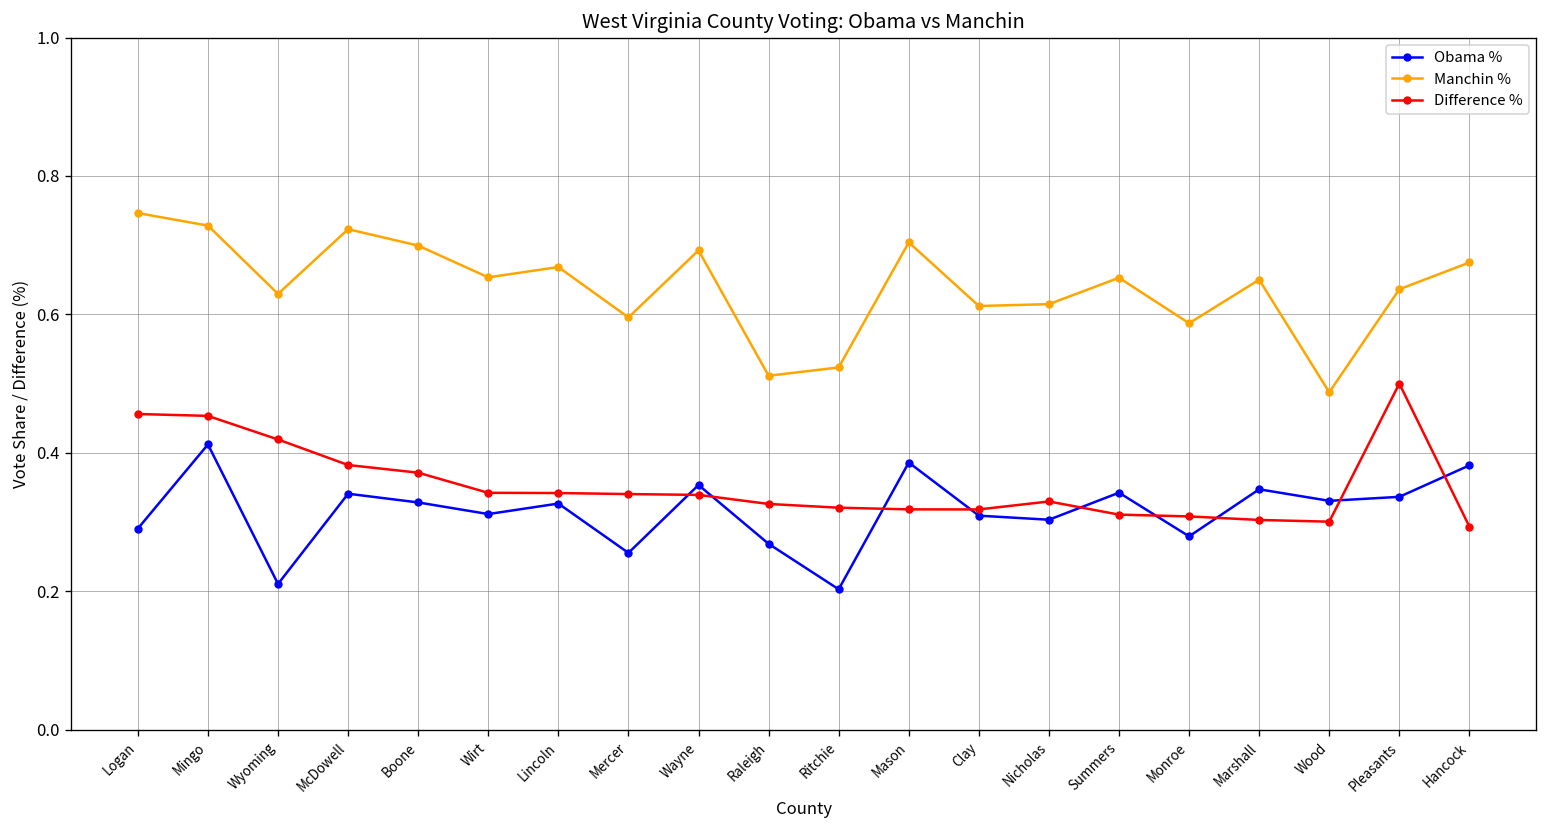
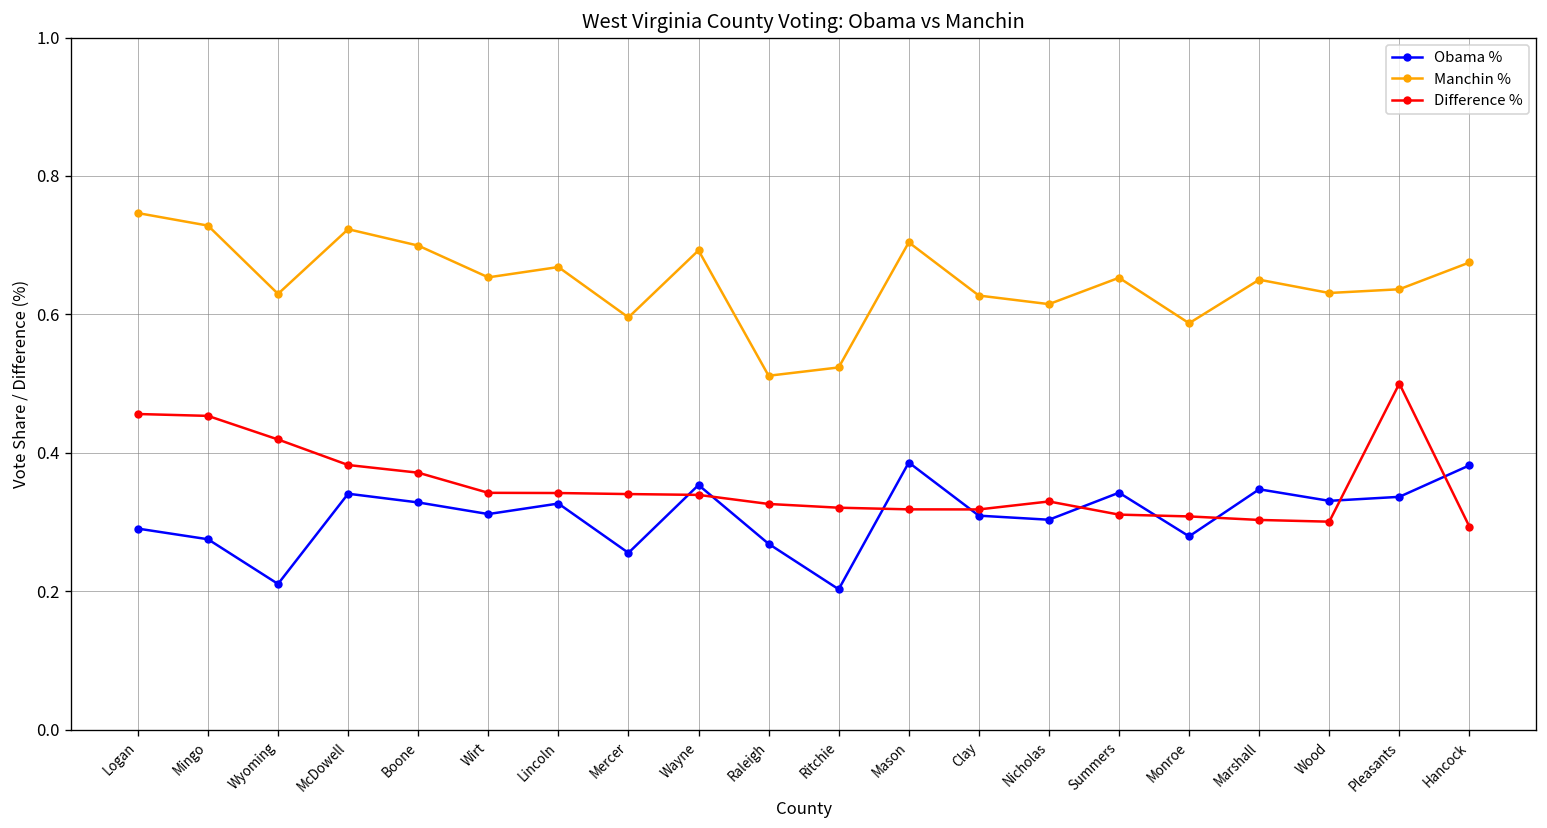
  {
    "Obama %": {
      "Logan": 0.29,
-     "Mingo": 0.41,
+     "Mingo": 0.28,
      "Wyoming": 0.21,
      "McDowell": 0.34,
      "Boone": 0.33,
      "Wirt": 0.31,
      "Lincoln": 0.33,
      "Mercer": 0.26,
      "Wayne": 0.35,
      "Raleigh": 0.27,
      "Ritchie": 0.20,
      "Mason": 0.39,
      "Clay": 0.31,
      "Nicholas": 0.30,
      "Summers": 0.34,
      "Monroe": 0.28,
      "Marshall": 0.35,
      "Wood": 0.33,
      "Pleasants": 0.34,
      "Hancock": 0.38
    },
    "Manchin %": {
      "Logan": 0.75,
      "Mingo": 0.73,
      "Wyoming": 0.63,
      "McDowell": 0.72,
      "Boone": 0.70,
      "Wirt": 0.65,
      "Lincoln": 0.67,
      "Mercer": 0.60,
      "Wayne": 0.69,
      "Raleigh": 0.51,
      "Ritchie": 0.52,
      "Mason": 0.70,
-     "Clay": 0.61,
+     "Clay": 0.63,
      "Nicholas": 0.61,
      "Summers": 0.65,
      "Monroe": 0.59,
      "Marshall": 0.65,
-     "Wood": 0.49,
+     "Wood": 0.63,
      "Pleasants": 0.64,
      "Hancock": 0.68
    },
    "Difference %": {
      "Logan": 0.46,
      "Mingo": 0.45,
      "Wyoming": 0.42,
      "McDowell": 0.38,
      "Boone": 0.37,
      "Wirt": 0.34,
      "Lincoln": 0.34,
      "Mercer": 0.34,
      "Wayne": 0.34,
      "Raleigh": 0.33,
      "Ritchie": 0.32,
      "Mason": 0.32,
      "Clay": 0.32,
      "Nicholas": 0.33,
      "Summers": 0.31,
      "Monroe": 0.31,
      "Marshall": 0.30,
      "Wood": 0.30,
      "Pleasants": 0.50,
      "Hancock": 0.29
    }
  }
